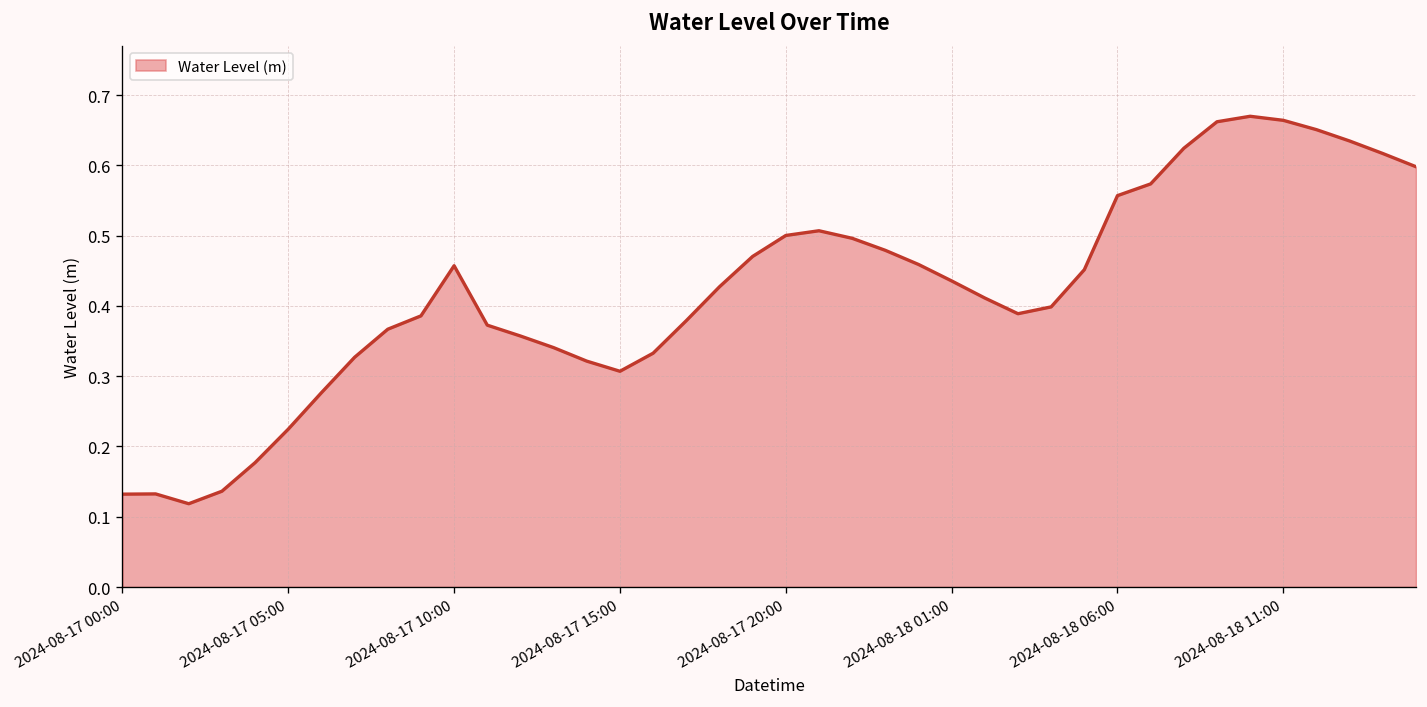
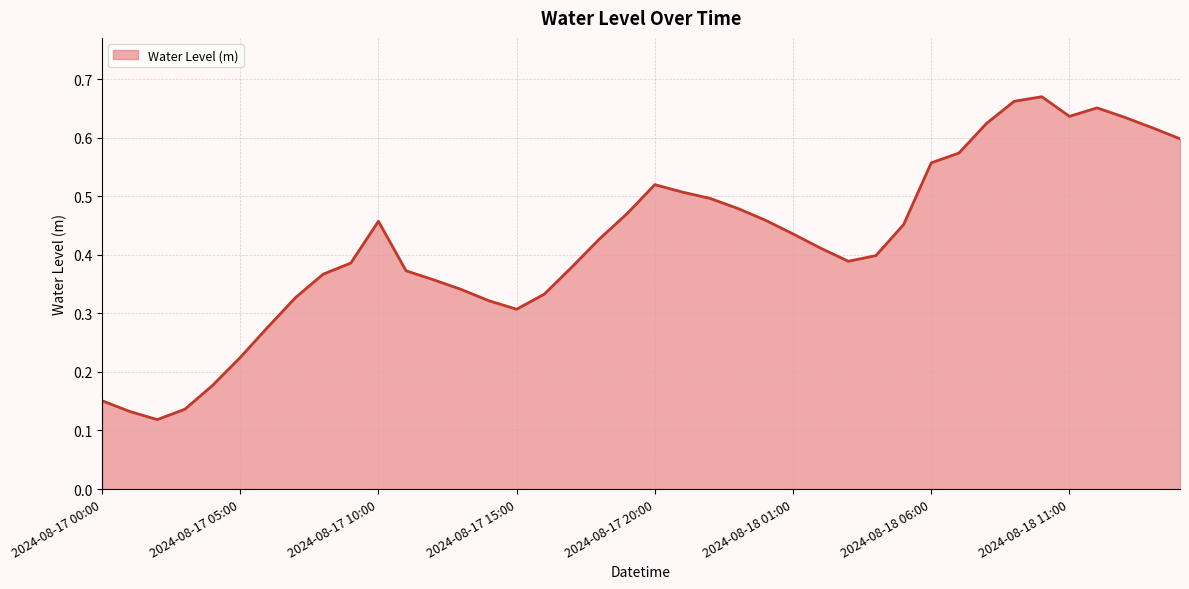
  {
-   "2024-08-17 00:00": 0.13,
+   "2024-08-17 00:00": 0.15,
    "2024-08-17 05:00": 0.22,
    "2024-08-17 10:00": 0.46,
    "2024-08-17 15:00": 0.31,
-   "2024-08-17 20:00": 0.50,
+   "2024-08-17 20:00": 0.52,
    "2024-08-18 01:00": 0.44,
    "2024-08-18 06:00": 0.56,
-   "2024-08-18 11:00": 0.66
+   "2024-08-18 11:00": 0.64
  }
